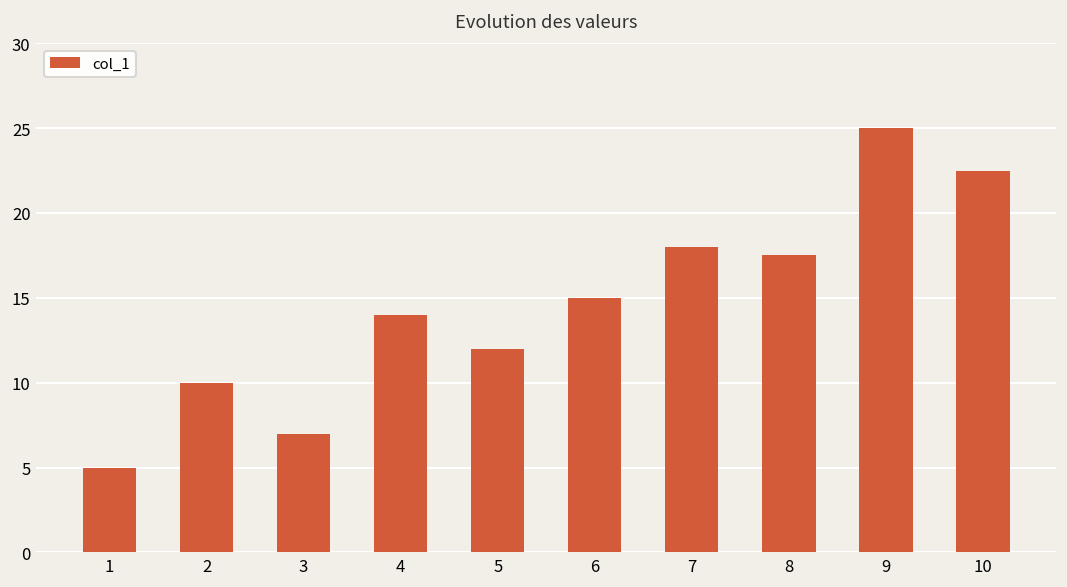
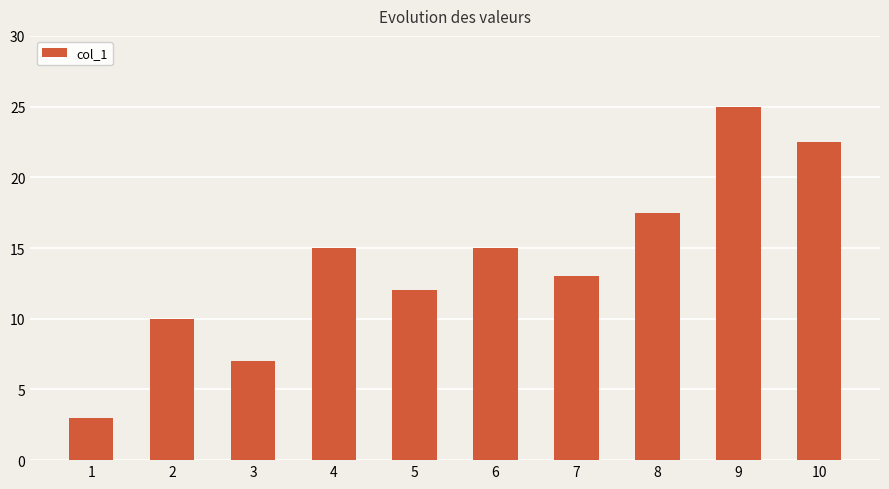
  {
-   "1": 5,
+   "1": 3,
    "2": 10,
    "3": 7,
-   "4": 14,
+   "4": 15,
    "5": 12,
    "6": 15,
-   "7": 18,
+   "7": 13,
    "8": 17.5,
    "9": 25,
    "10": 22.5
  }
